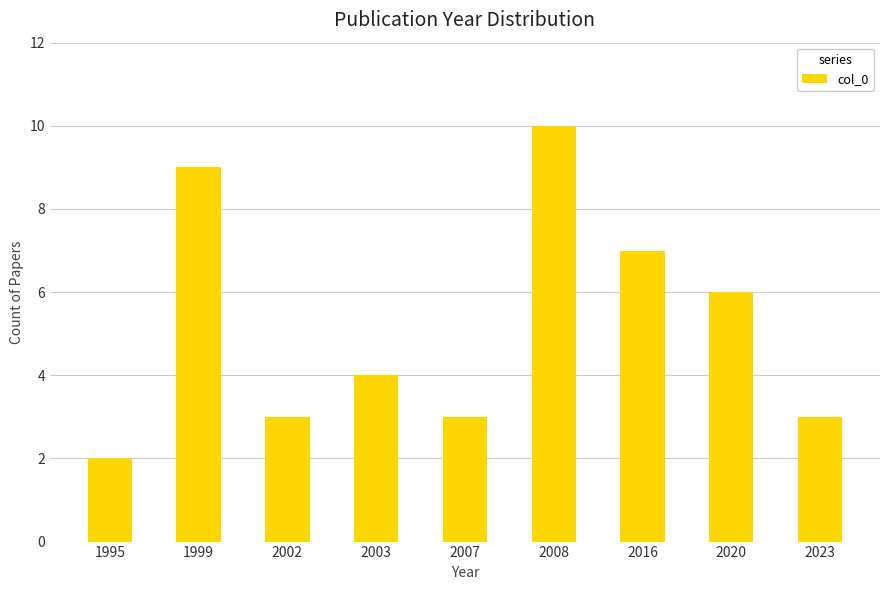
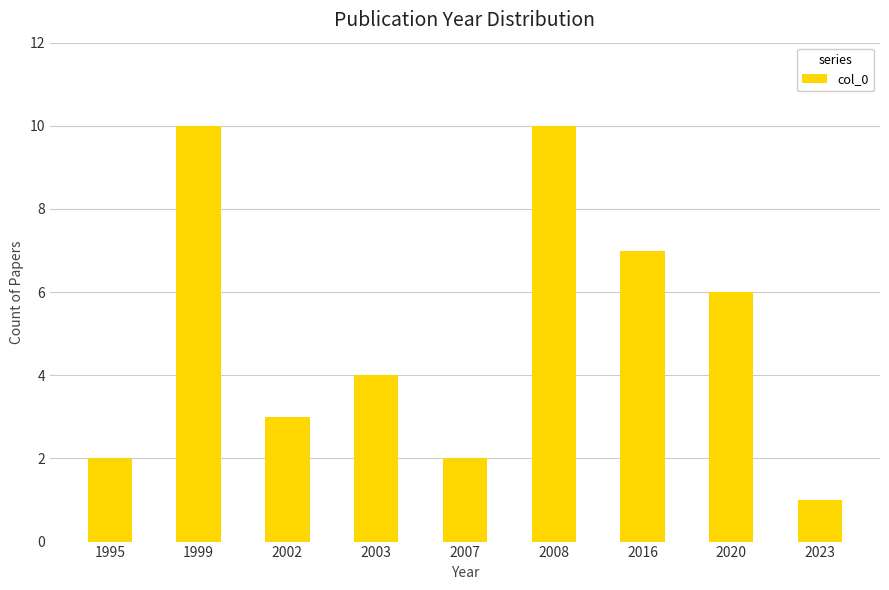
  {
    "1995": 2,
-   "1999": 9,
+   "1999": 10,
    "2002": 3,
    "2003": 4,
-   "2007": 3,
+   "2007": 2,
    "2008": 10,
    "2016": 7,
    "2020": 6,
-   "2023": 3
+   "2023": 1
  }
